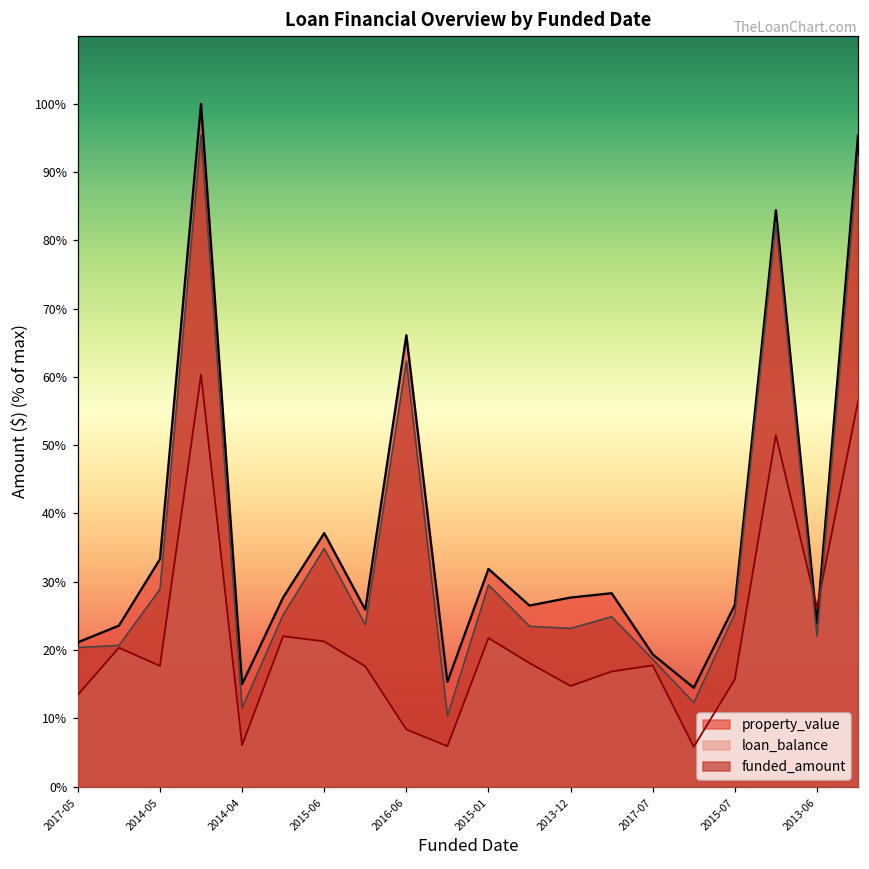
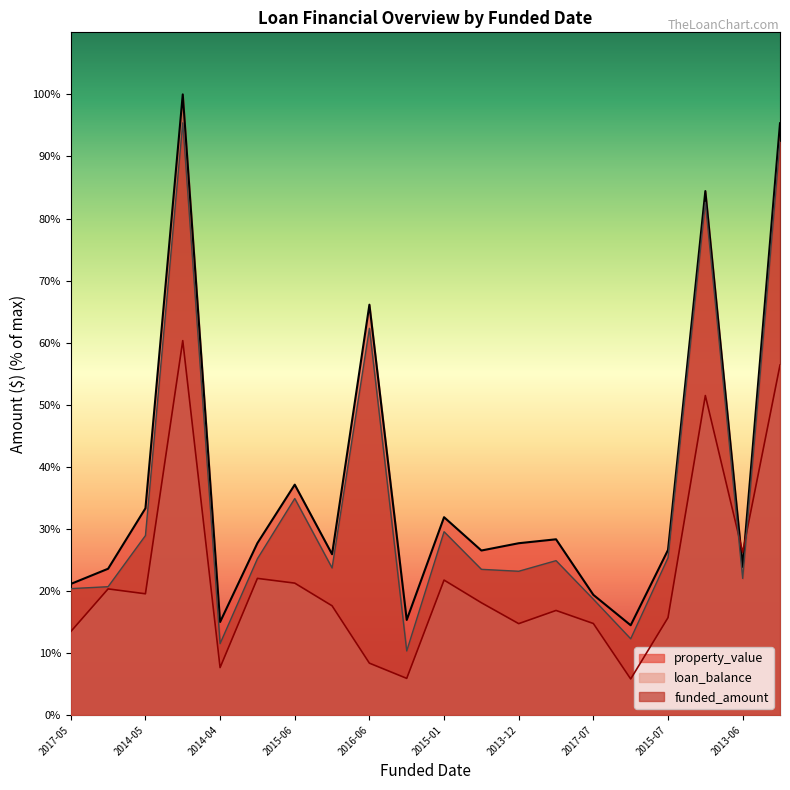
  {
    "loan_balance": {
      "2017-05": "13%",
-     "2014-05": "18%",
-     "2014-04": "6%",
+     "2014-05": "20%",
+     "2014-04": "8%",
      "2016-06": "8%",
      "2015-01": "22%",
      "2013-12": "15%",
-     "2017-07": "18%",
+     "2017-07": "15%",
      "2015-07": "16%",
      "2013-06": "26%"
    }
  }
